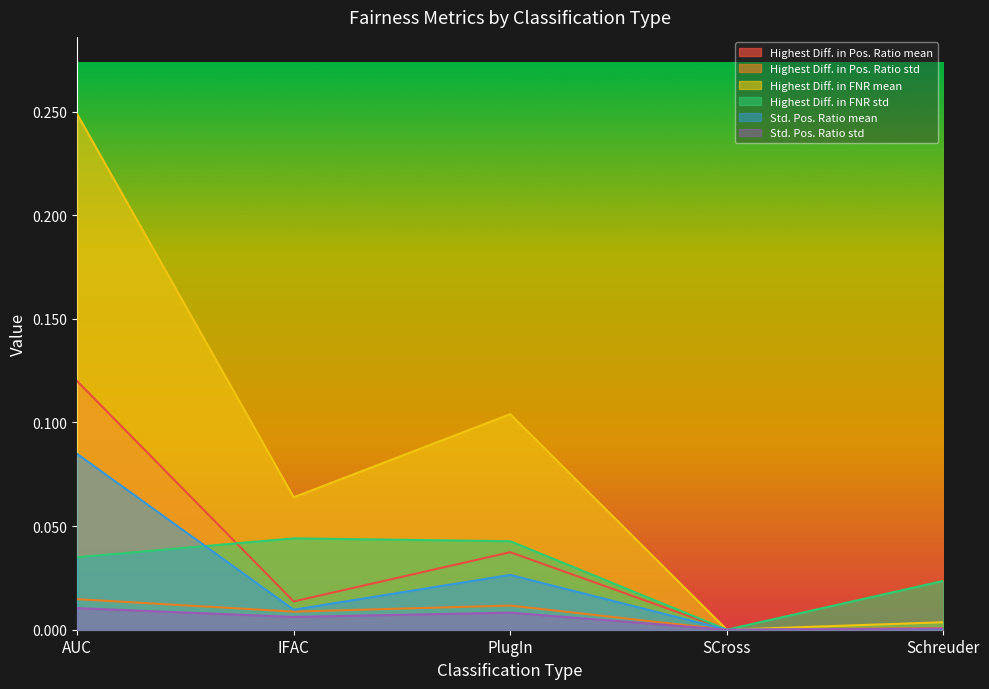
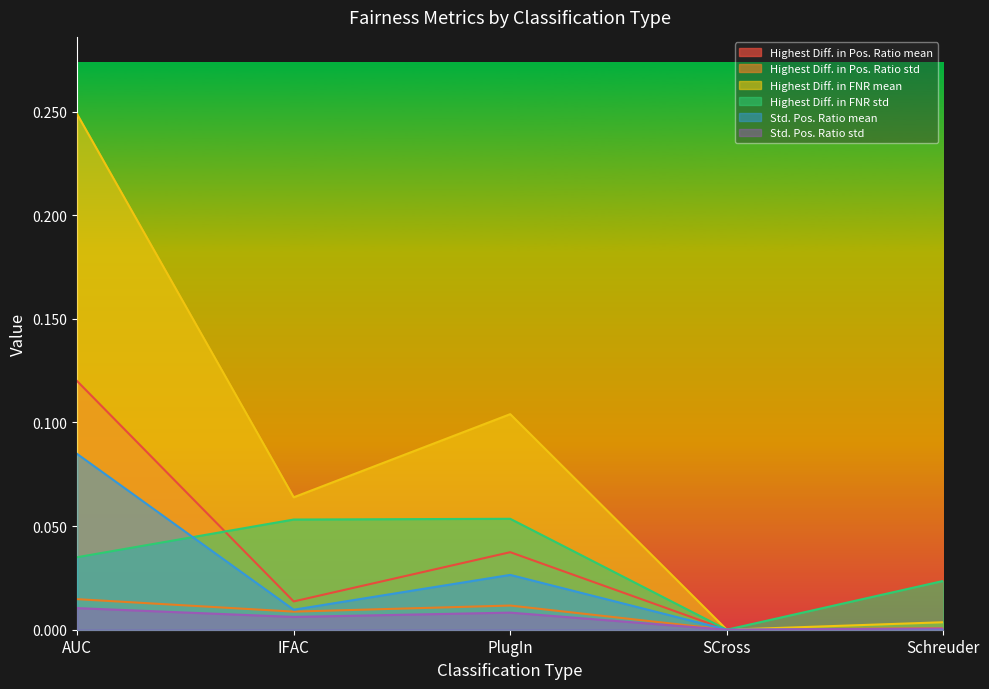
  {
    "Highest Diff. in FNR std": {
      "AUC": 0.035,
-     "IFAC": 0.044,
-     "PlugIn": 0.043,
+     "IFAC": 0.053,
+     "PlugIn": 0.054,
      "Schreuder": 0.024
    },
    "Std. Pos. Ratio mean": {
      "AUC": 0.085,
      "PlugIn": 0.026
    },
    "Std. Pos. Ratio std": {
      "AUC": 0.010,
      "IFAC": 0.006,
      "PlugIn": 0.008
    }
  }
